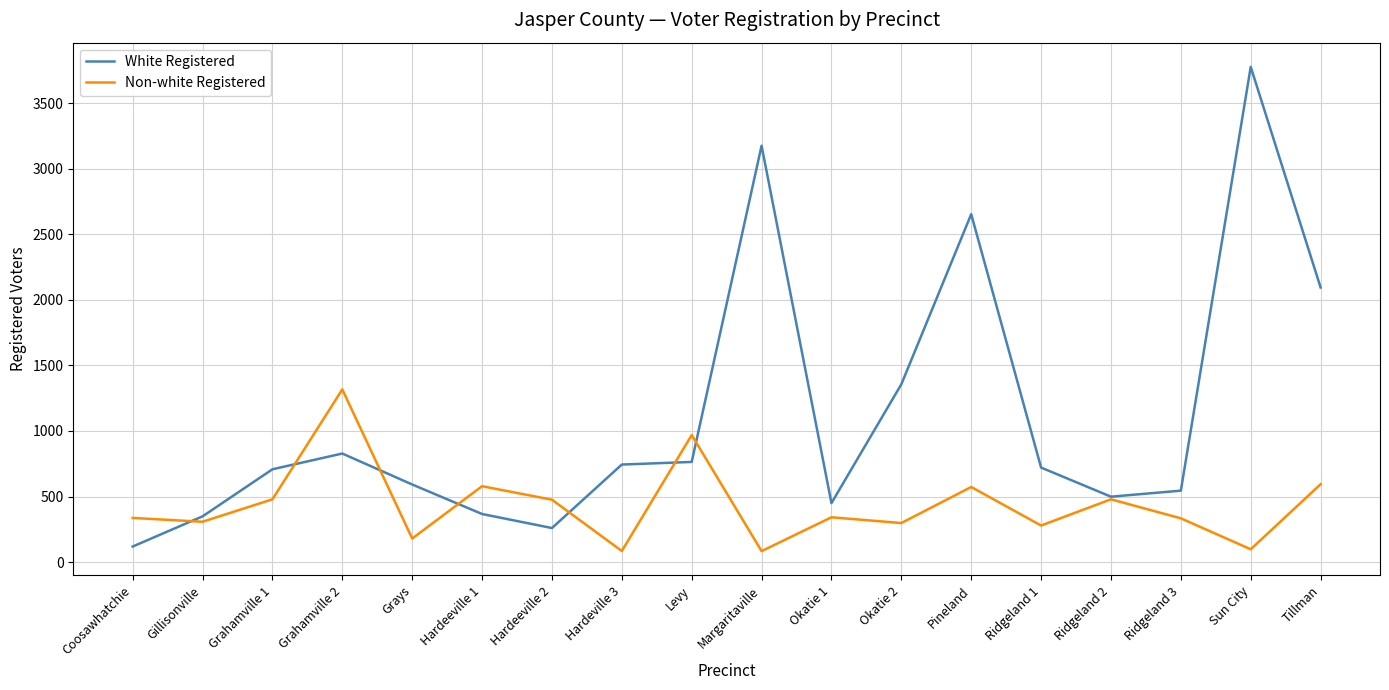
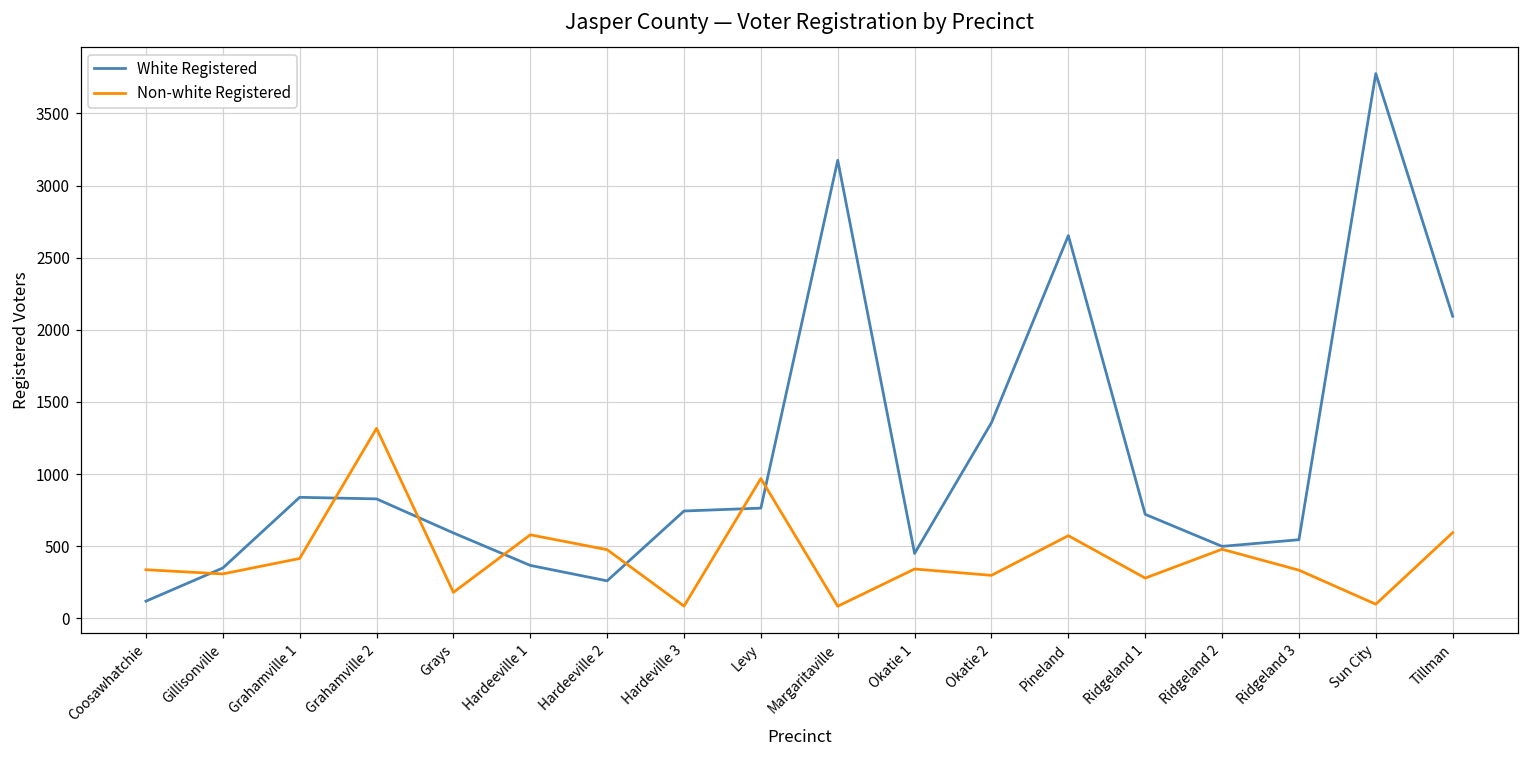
  {
    "White Registered": {
      "Coosawhatchie": 120,
      "Gillisonville": 350,
-     "Grahamville 1": 710,
+     "Grahamville 1": 840,
      "Grahamville 2": 830,
      "Grays": 590,
      "Hardeeville 1": 370,
      "Hardeeville 2": 260,
      "Hardeville 3": 740,
      "Levy": 760,
      "Margaritaville": 3180,
      "Okatie 1": 450,
      "Okatie 2": 1360,
      "Pineland": 2650,
      "Ridgeland 1": 720,
      "Ridgeland 2": 500,
      "Ridgeland 3": 550,
      "Sun City": 3780,
      "Tillman": 2090
    },
    "Non-white Registered": {
      "Coosawhatchie": 340,
      "Gillisonville": 310,
-     "Grahamville 1": 480,
+     "Grahamville 1": 420,
      "Grahamville 2": 1320,
      "Grays": 180,
      "Hardeeville 1": 580,
      "Hardeeville 2": 480,
      "Hardeville 3": 90,
      "Levy": 970,
      "Margaritaville": 80,
      "Okatie 1": 340,
      "Okatie 2": 300,
      "Pineland": 570,
      "Ridgeland 1": 280,
      "Ridgeland 2": 480,
      "Ridgeland 3": 330,
      "Sun City": 100,
      "Tillman": 590
    }
  }
